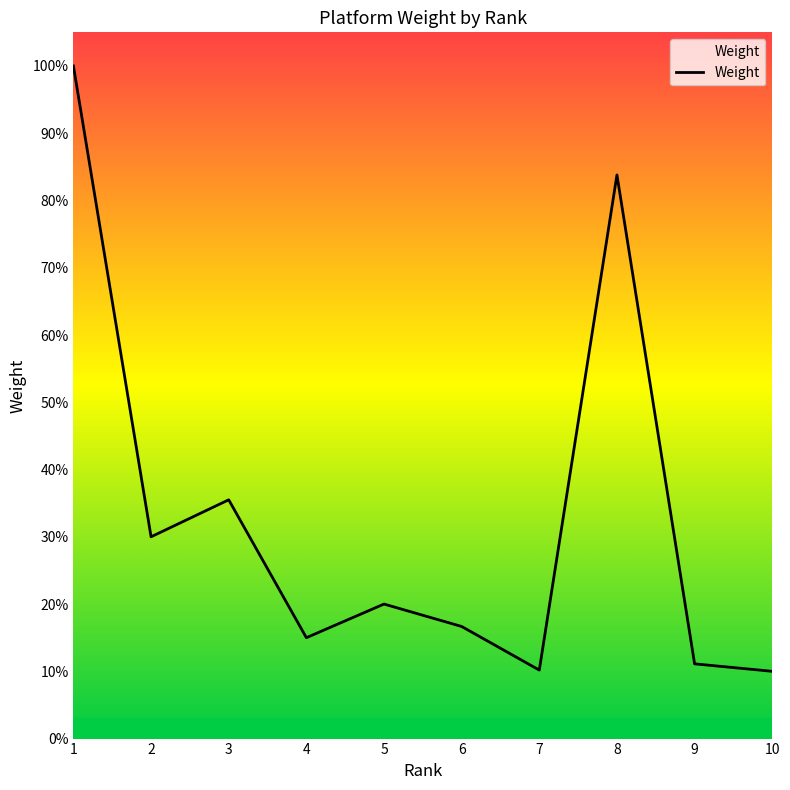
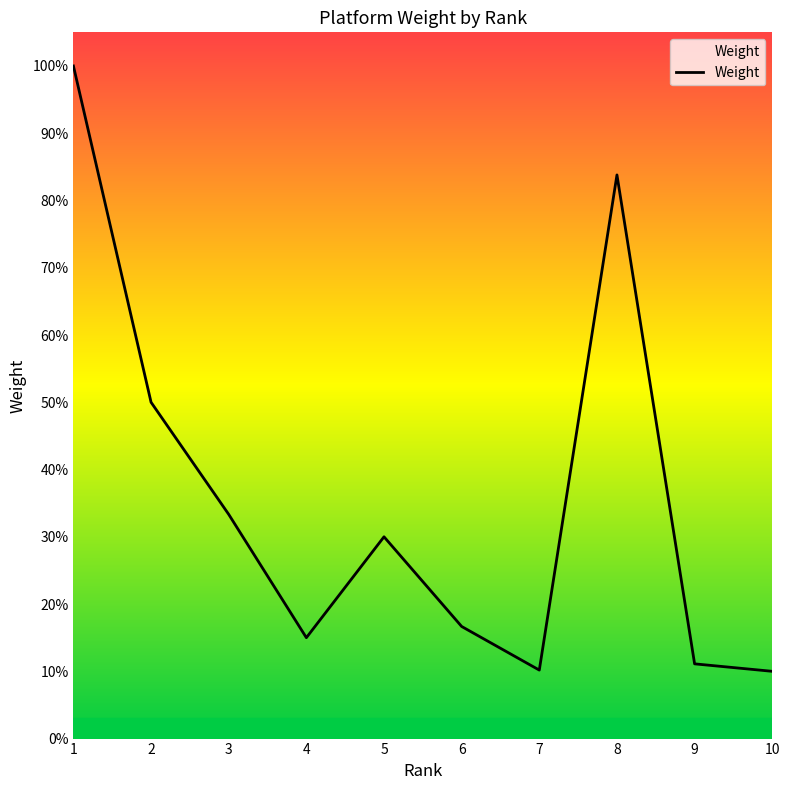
  {
    "1": "100%",
-   "2": "30%",
-   "3": "35%",
+   "2": "50%",
+   "3": "33%",
    "4": "15%",
-   "5": "20%",
+   "5": "30%",
    "6": "17%",
    "7": "10%",
    "8": "84%",
    "9": "11%",
    "10": "10%"
  }
